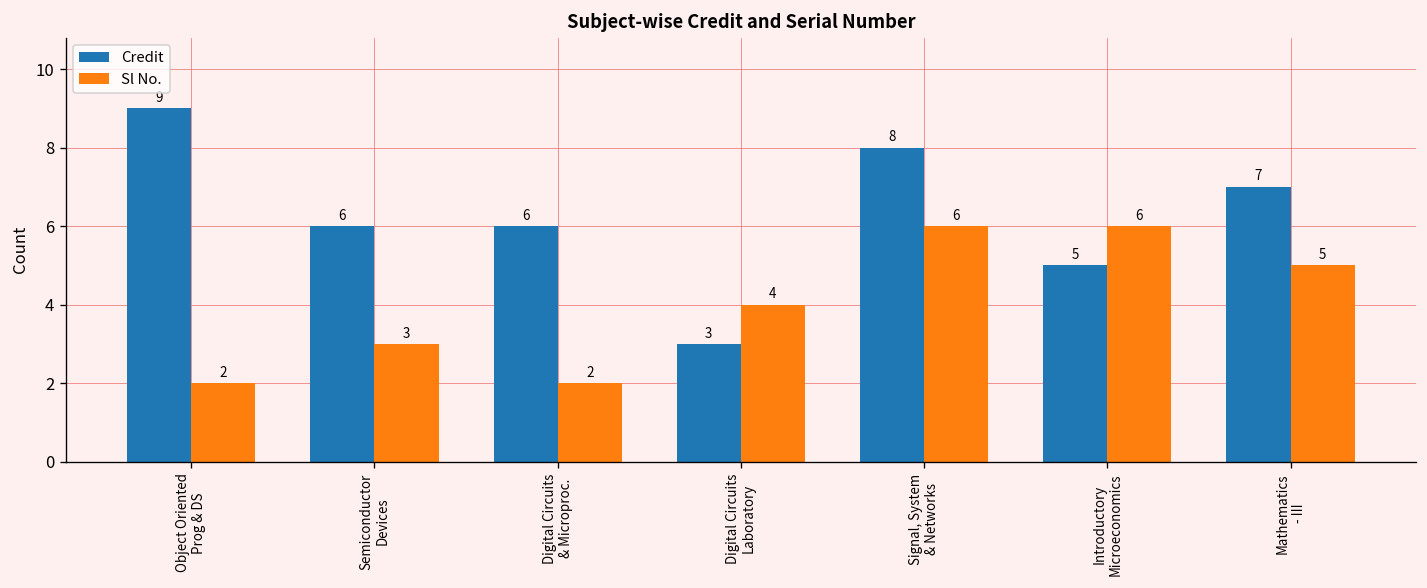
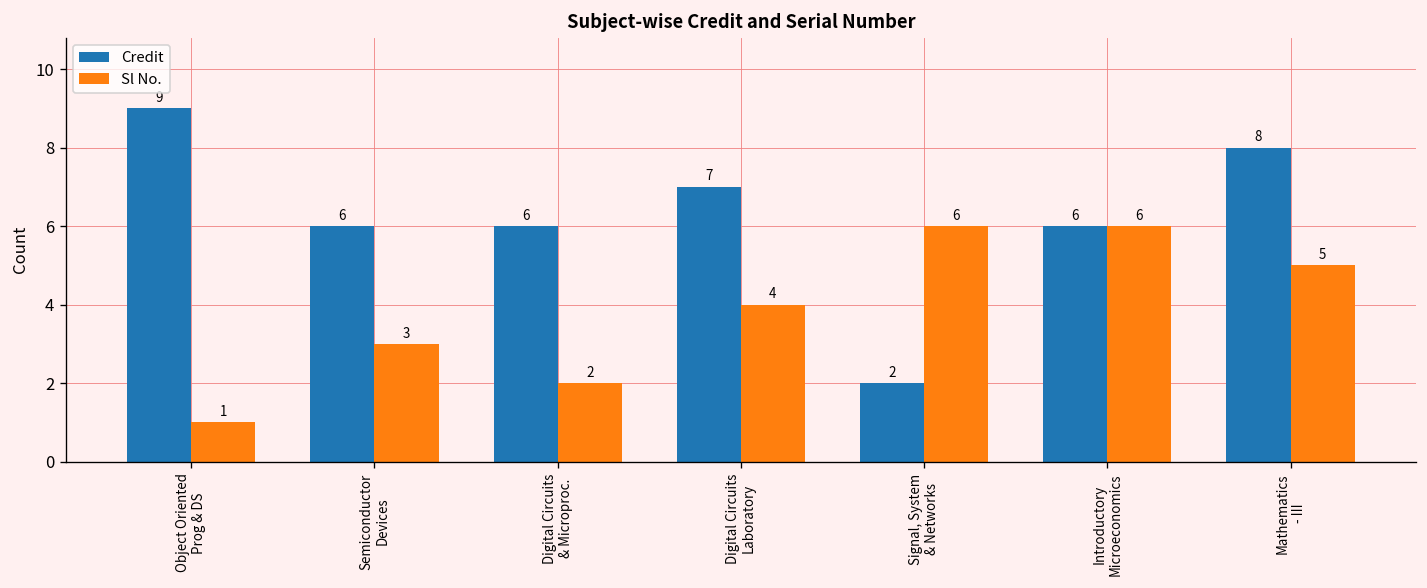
  {
    "Credit": {
      "Semiconductor Devices": 6,
      "Digital Circuits & Microproc.": 6,
-     "Digital Circuits Laboratory": 3,
-     "Signal, System & Networks": 8,
-     "Introductory Microeconomics": 5,
-     "Mathematics - III": 7
+     "Digital Circuits Laboratory": 7,
+     "Signal, System & Networks": 2,
+     "Introductory Microeconomics": 6,
+     "Mathematics - III": 8
    },
    "Sl No.": {
-     "Object Oriented Prog & DS": 2,
+     "Object Oriented Prog & DS": 1,
      "Semiconductor Devices": 3,
      "Digital Circuits & Microproc.": 2,
      "Digital Circuits Laboratory": 4,
      "Signal, System & Networks": 6,
      "Introductory Microeconomics": 6,
      "Mathematics - III": 5
    }
  }
